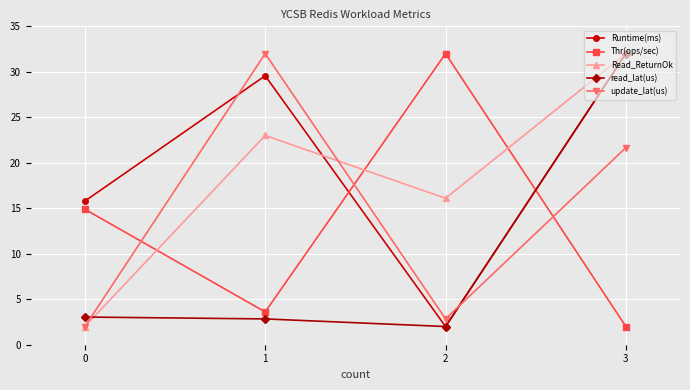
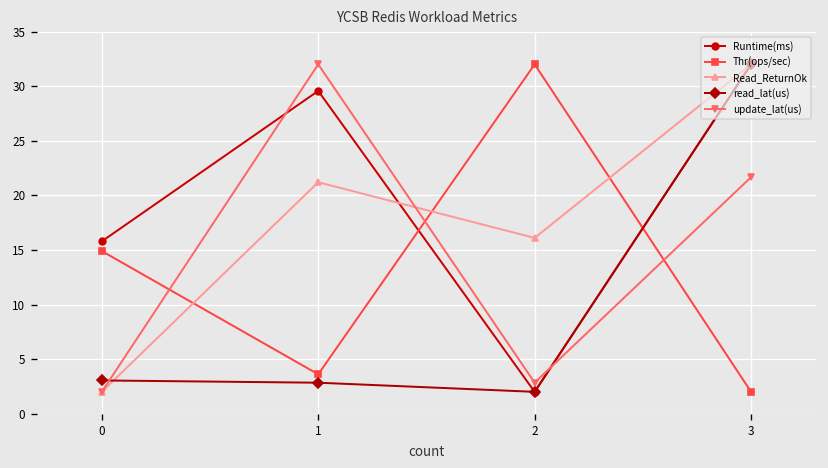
  {
    "Read_ReturnOk": {
-     "1": 23,
+     "1": 21,
      "2": 16
    }
  }
